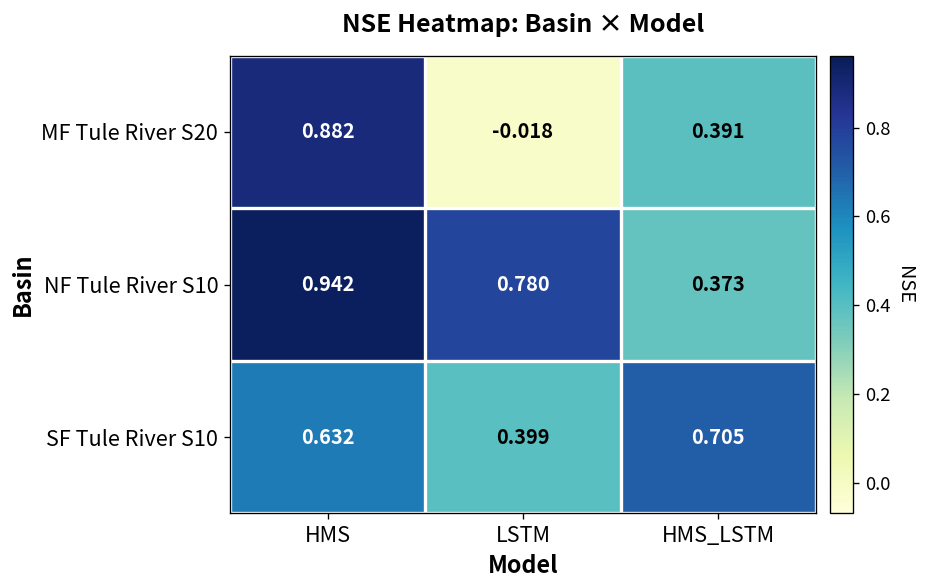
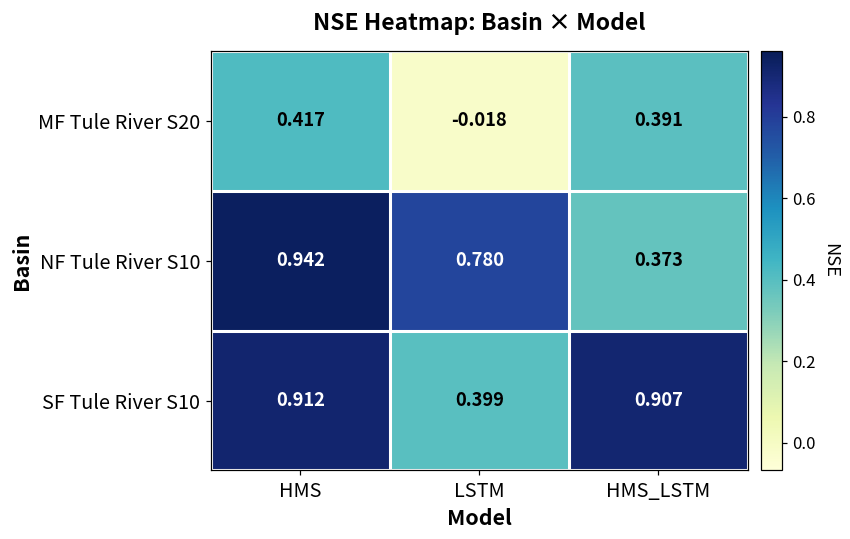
  {
    "MF Tule River S20": {
-     "HMS": 0.882,
+     "HMS": 0.417,
      "LSTM": -0.018,
      "HMS_LSTM": 0.391
    },
    "NF Tule River S10": {
      "HMS": 0.942,
      "LSTM": 0.780,
      "HMS_LSTM": 0.373
    },
    "SF Tule River S10": {
-     "HMS": 0.632,
+     "HMS": 0.912,
      "LSTM": 0.399,
-     "HMS_LSTM": 0.705
+     "HMS_LSTM": 0.907
    }
  }
